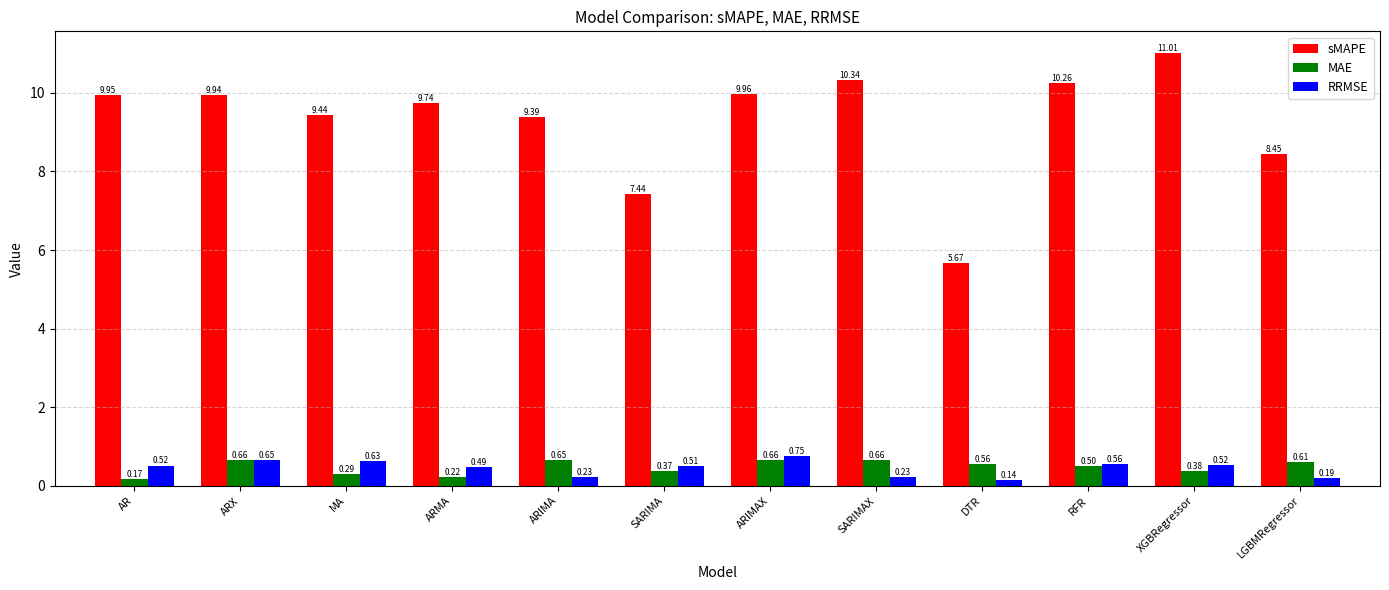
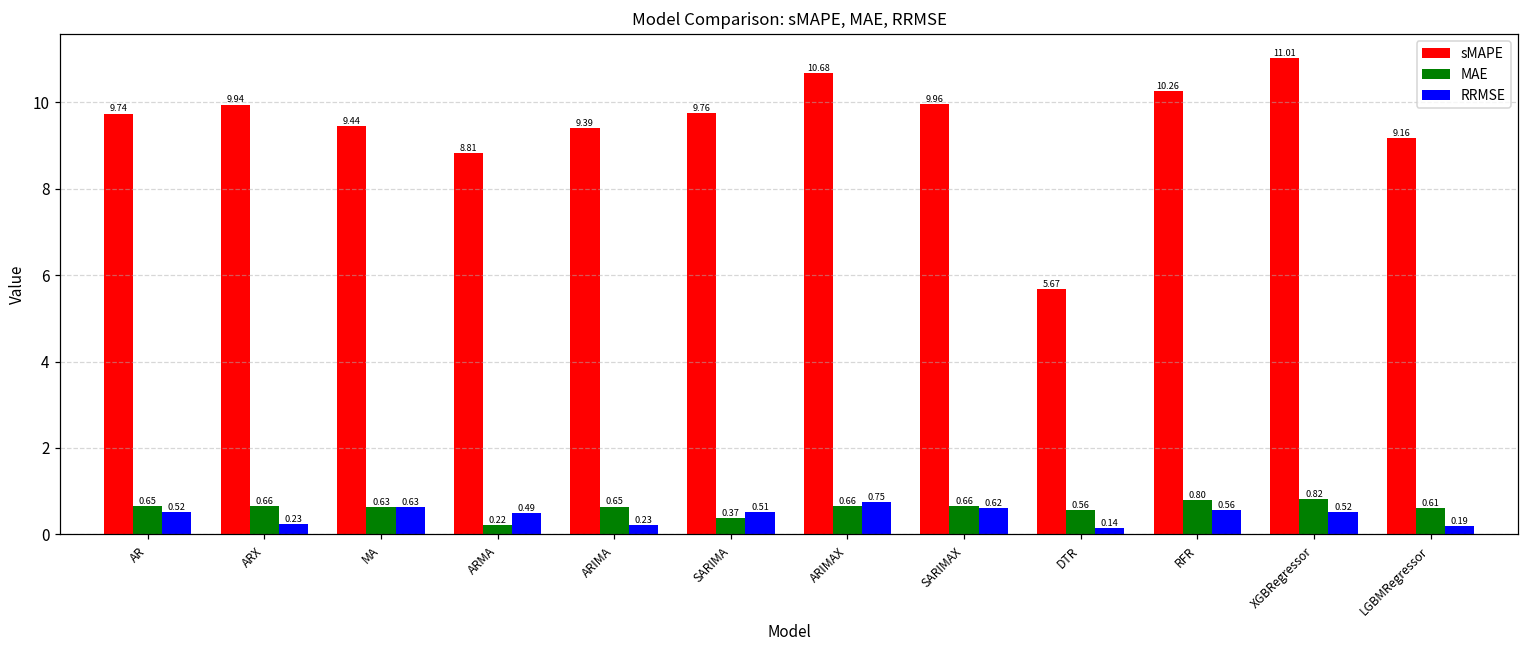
  {
    "sMAPE": {
-     "AR": 9.95,
+     "AR": 9.74,
      "ARX": 9.94,
      "MA": 9.44,
-     "ARMA": 9.74,
+     "ARMA": 8.81,
      "ARIMA": 9.39,
-     "SARIMA": 7.44,
-     "ARIMAX": 9.96,
-     "SARIMAX": 10.34,
+     "SARIMA": 9.76,
+     "ARIMAX": 10.68,
+     "SARIMAX": 9.96,
      "DTR": 5.67,
      "RFR": 10.26,
      "XGBRegressor": 11.01,
-     "LGBMRegressor": 8.45
+     "LGBMRegressor": 9.16
    },
    "MAE": {
-     "AR": 0.17,
+     "AR": 0.65,
      "ARX": 0.66,
-     "MA": 0.29,
+     "MA": 0.63,
      "ARMA": 0.22,
      "ARIMA": 0.65,
      "SARIMA": 0.37,
      "ARIMAX": 0.66,
      "SARIMAX": 0.66,
      "DTR": 0.56,
-     "RFR": 0.50,
-     "XGBRegressor": 0.38,
+     "RFR": 0.80,
+     "XGBRegressor": 0.82,
      "LGBMRegressor": 0.61
    },
    "RRMSE": {
      "AR": 0.52,
-     "ARX": 0.65,
+     "ARX": 0.23,
      "MA": 0.63,
      "ARMA": 0.49,
      "ARIMA": 0.23,
      "SARIMA": 0.51,
      "ARIMAX": 0.75,
-     "SARIMAX": 0.23,
+     "SARIMAX": 0.62,
      "DTR": 0.14,
      "RFR": 0.56,
      "XGBRegressor": 0.52,
      "LGBMRegressor": 0.19
    }
  }
